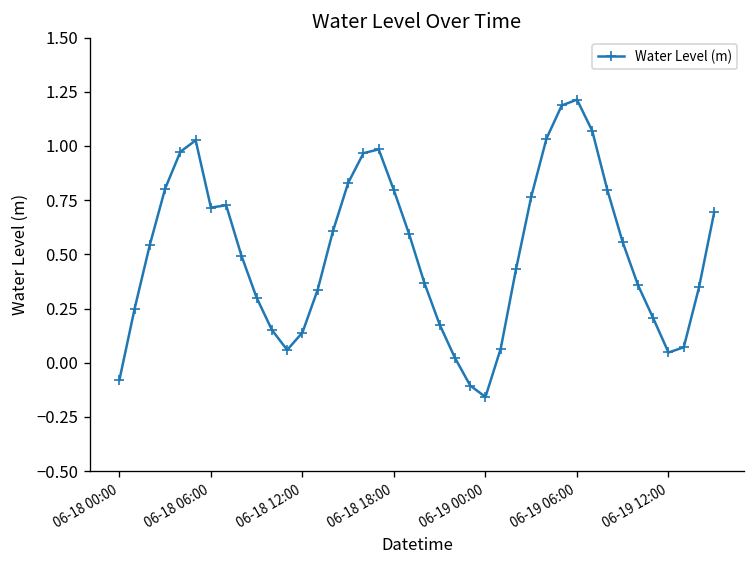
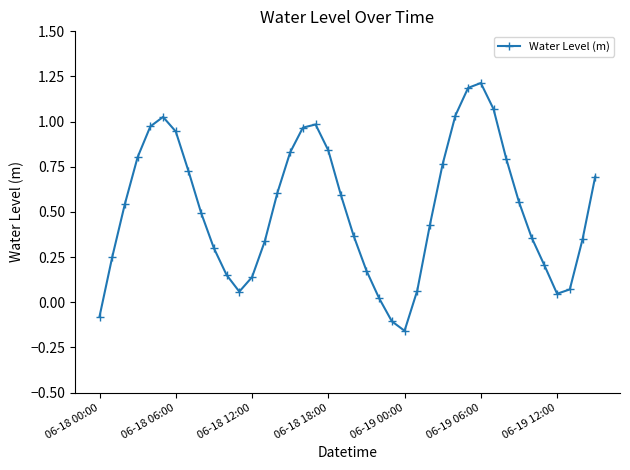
  {
    "06-18 00:00": -0.08,
-   "06-18 06:00": 0.72,
+   "06-18 06:00": 0.95,
    "06-18 12:00": 0.14,
-   "06-18 18:00": 0.79,
+   "06-18 18:00": 0.84,
    "06-19 00:00": -0.16,
    "06-19 06:00": 1.21,
    "06-19 12:00": 0.05
  }
